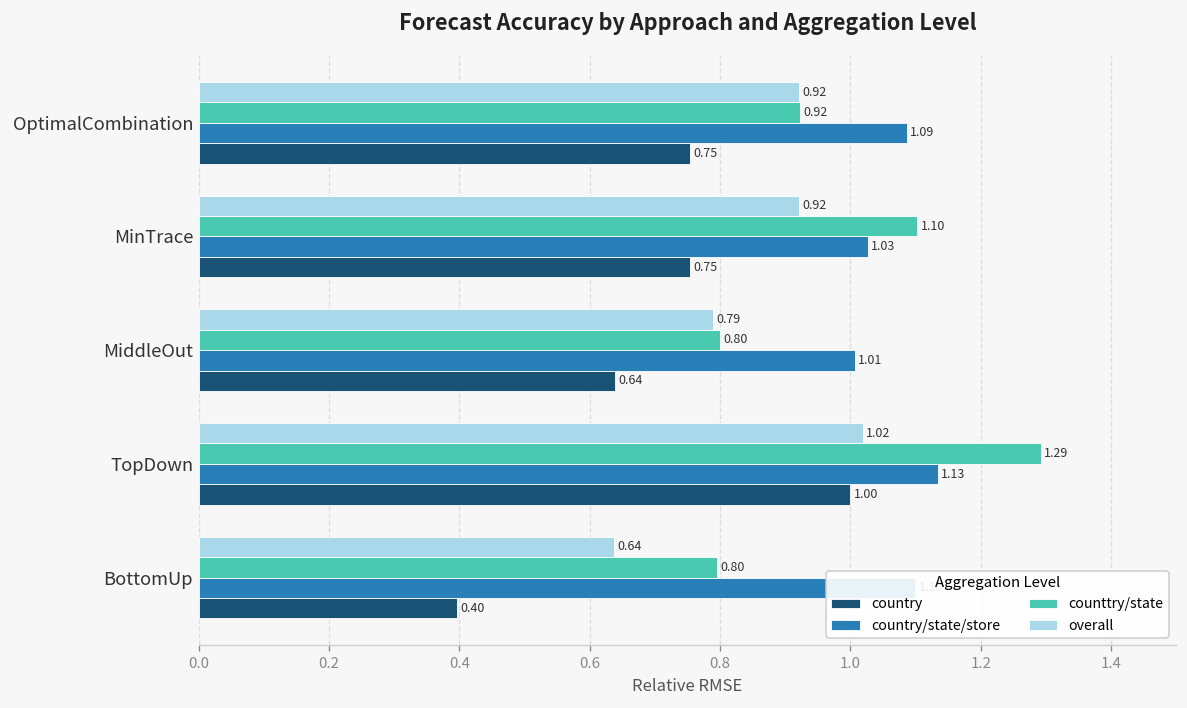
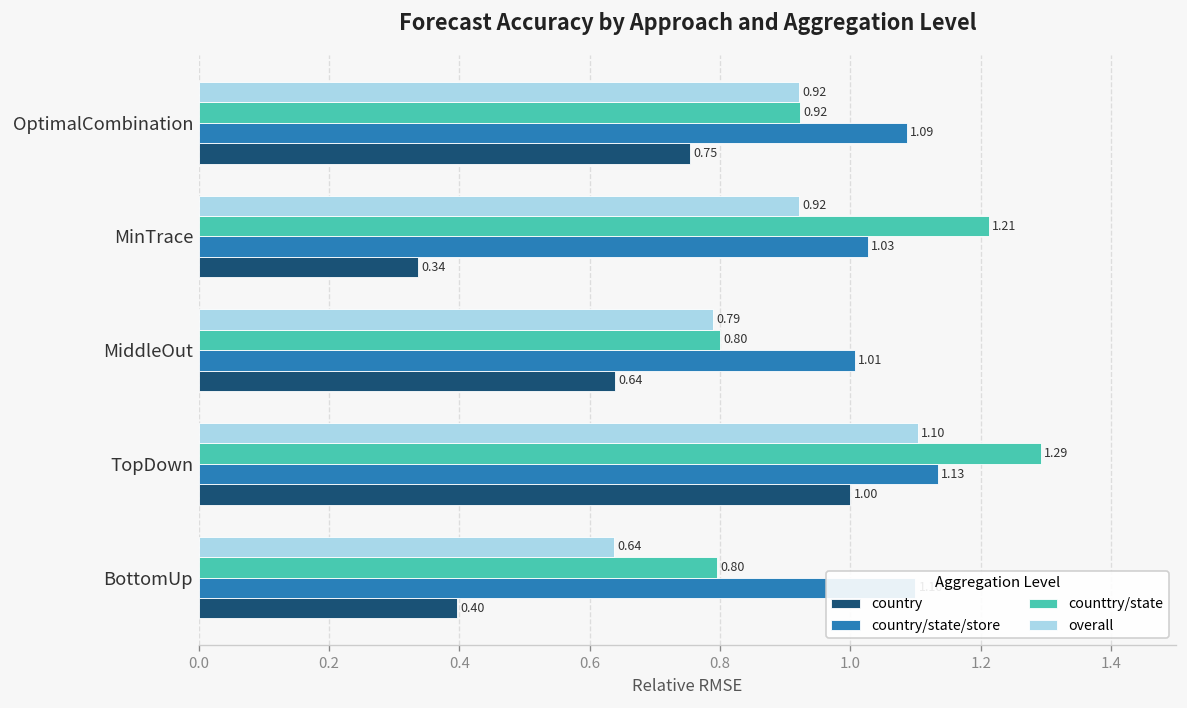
  {
    "country": {
      "OptimalCombination": 0.75,
-     "MinTrace": 0.75,
+     "MinTrace": 0.34,
      "MiddleOut": 0.64,
      "TopDown": 1.00,
      "BottomUp": 0.40
    },
    "country/state/store": {
      "OptimalCombination": 1.09,
      "MinTrace": 1.03,
      "MiddleOut": 1.01,
      "TopDown": 1.13
    },
    "counttry/state": {
      "OptimalCombination": 0.92,
-     "MinTrace": 1.10,
+     "MinTrace": 1.21,
      "MiddleOut": 0.80,
      "TopDown": 1.29,
      "BottomUp": 0.80
    },
    "overall": {
      "OptimalCombination": 0.92,
      "MinTrace": 0.92,
      "MiddleOut": 0.79,
-     "TopDown": 1.02,
+     "TopDown": 1.10,
      "BottomUp": 0.64
    }
  }
